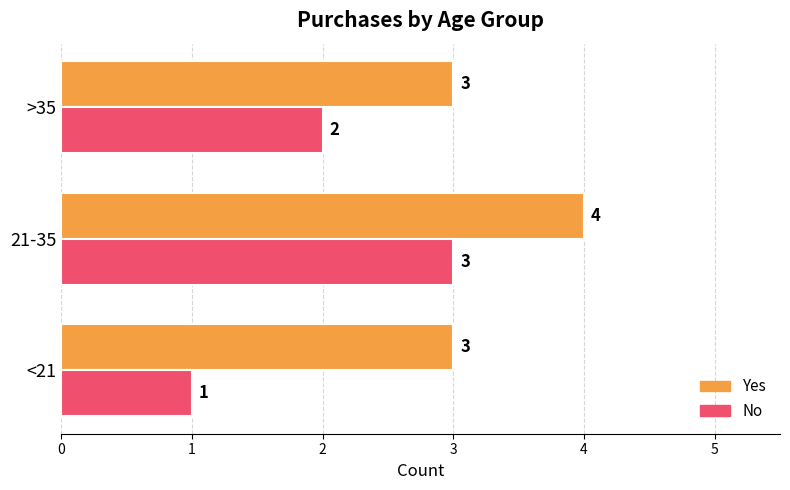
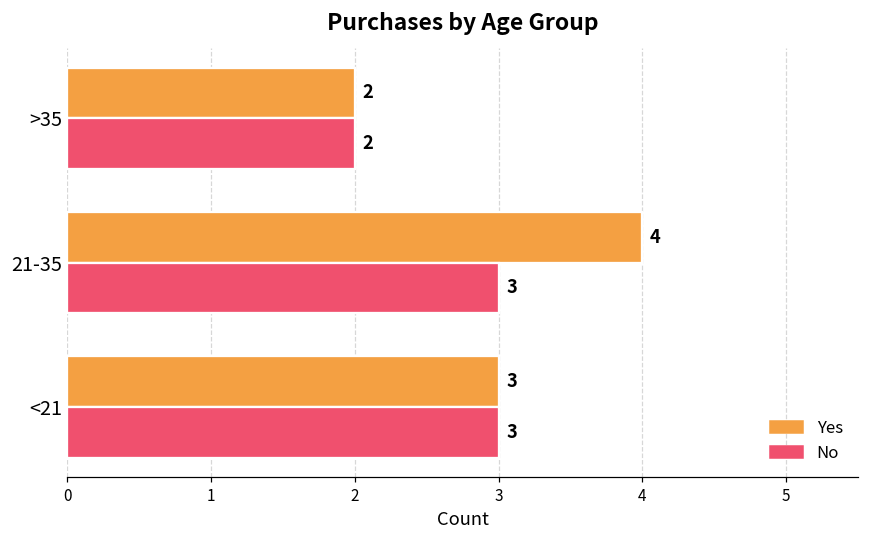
  {
    "Yes": {
-     ">35": 3,
+     ">35": 2,
      "21-35": 4,
      "<21": 3
    },
    "No": {
      ">35": 2,
      "21-35": 3,
-     "<21": 1
+     "<21": 3
    }
  }
